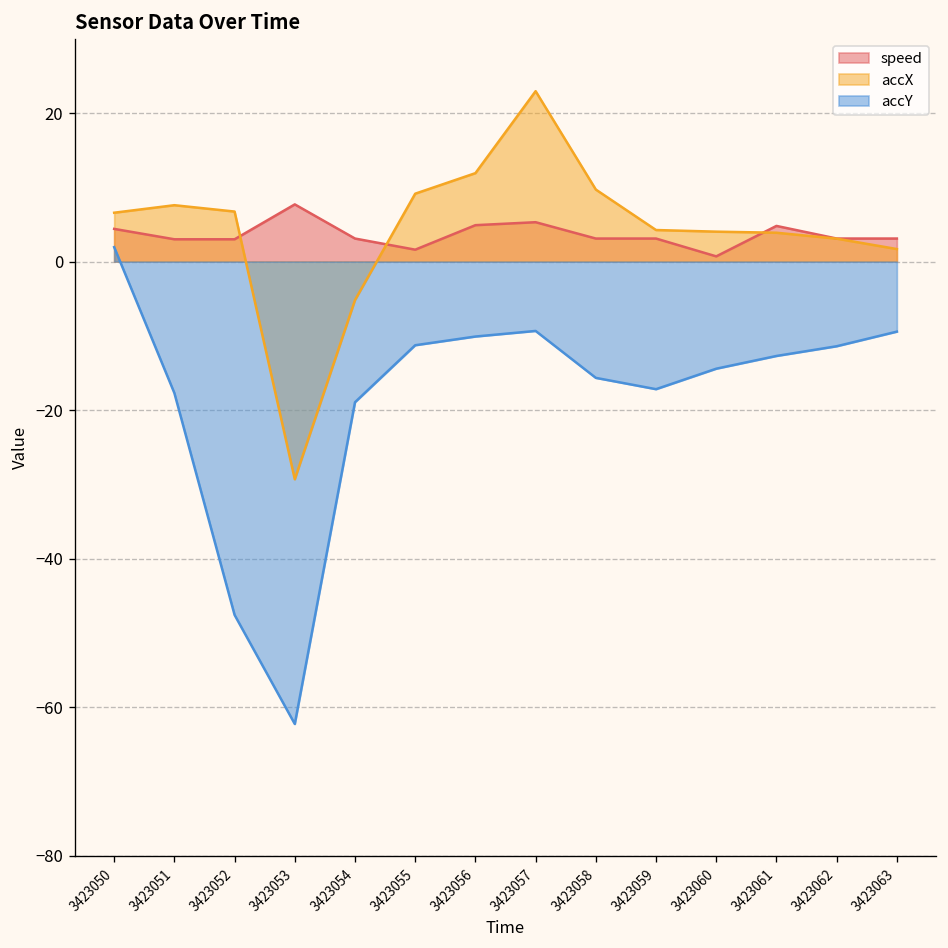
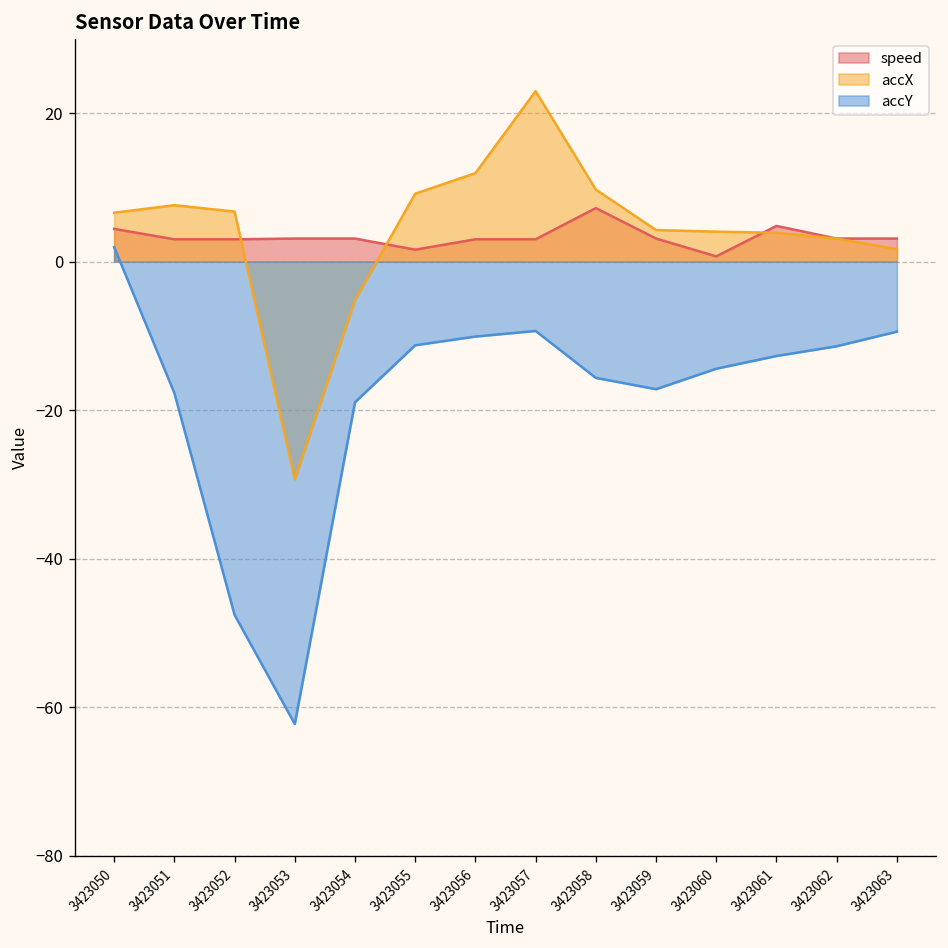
  {
    "speed": {
      "3423050": 4,
      "3423051": 3,
      "3423052": 3,
-     "3423053": 8,
+     "3423053": 3,
      "3423054": 3,
      "3423055": 2,
-     "3423056": 5,
-     "3423057": 5,
-     "3423058": 3,
+     "3423056": 3,
+     "3423057": 3,
+     "3423058": 7,
      "3423059": 3,
      "3423060": 1,
      "3423061": 5,
      "3423063": 3
    }
  }
